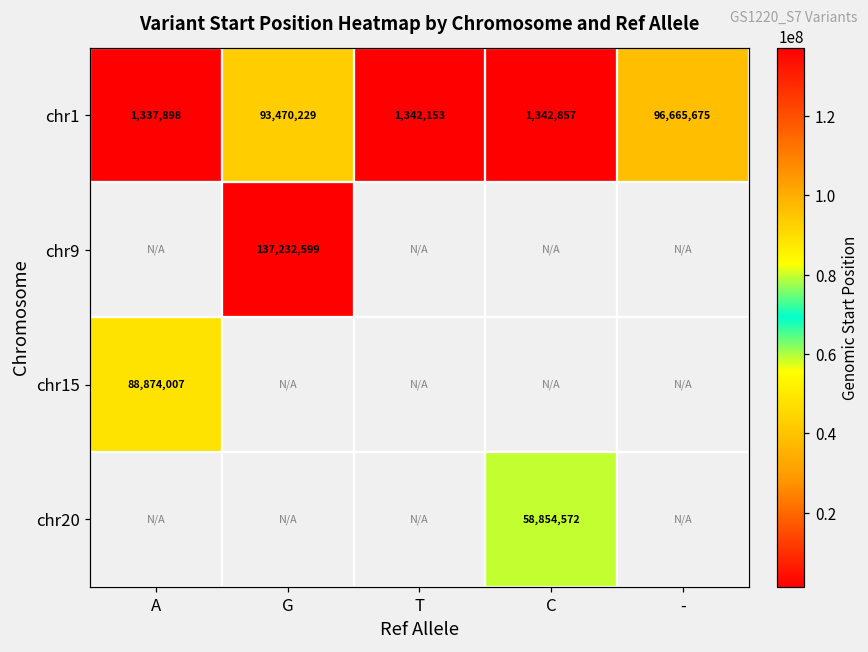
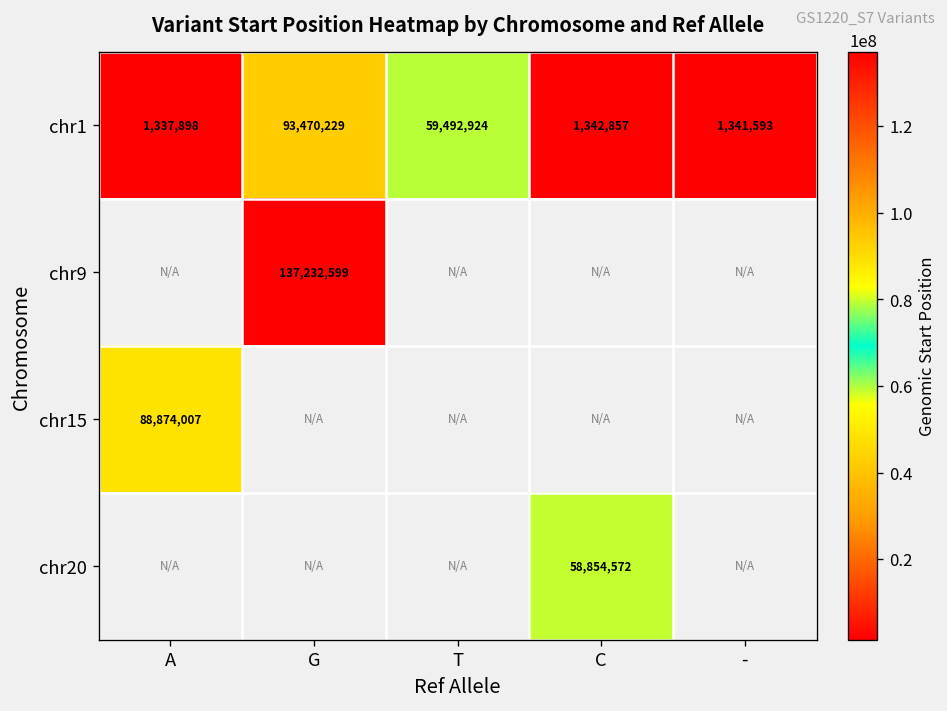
  {
    "chr1": {
      "A": "1,337,898",
      "G": "93,470,229",
-     "T": "1,342,153",
+     "T": "59,492,924",
      "C": "1,342,857",
-     "-": "96,665,675"
+     "-": "1,341,593"
    },
    "chr9": {
      "G": "137,232,599"
    },
    "chr15": {
      "A": "88,874,007"
    },
    "chr20": {
      "C": "58,854,572"
    }
  }
